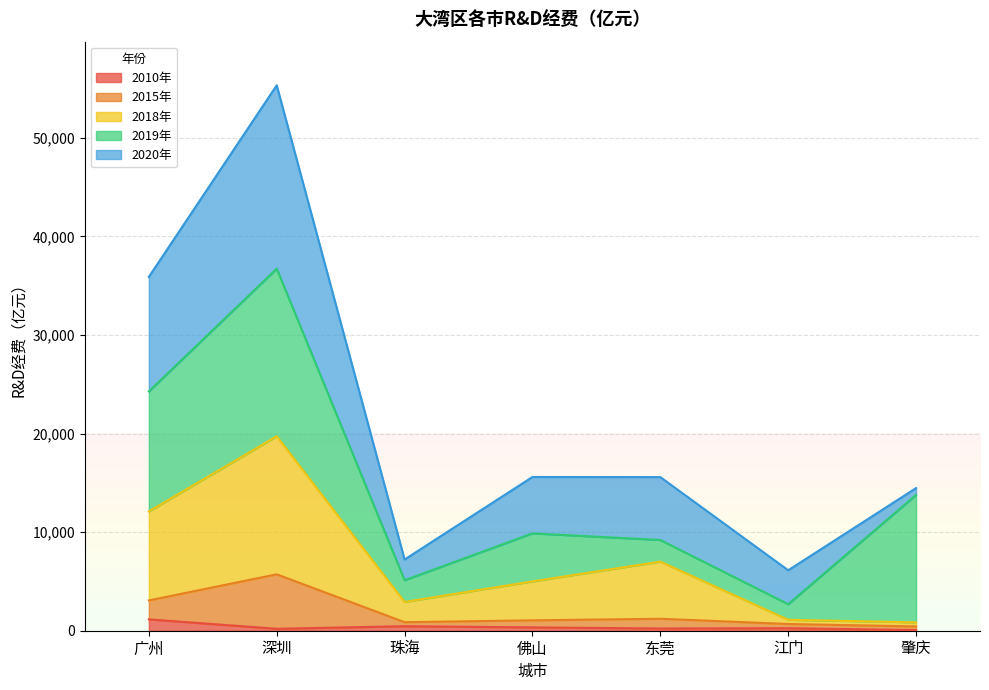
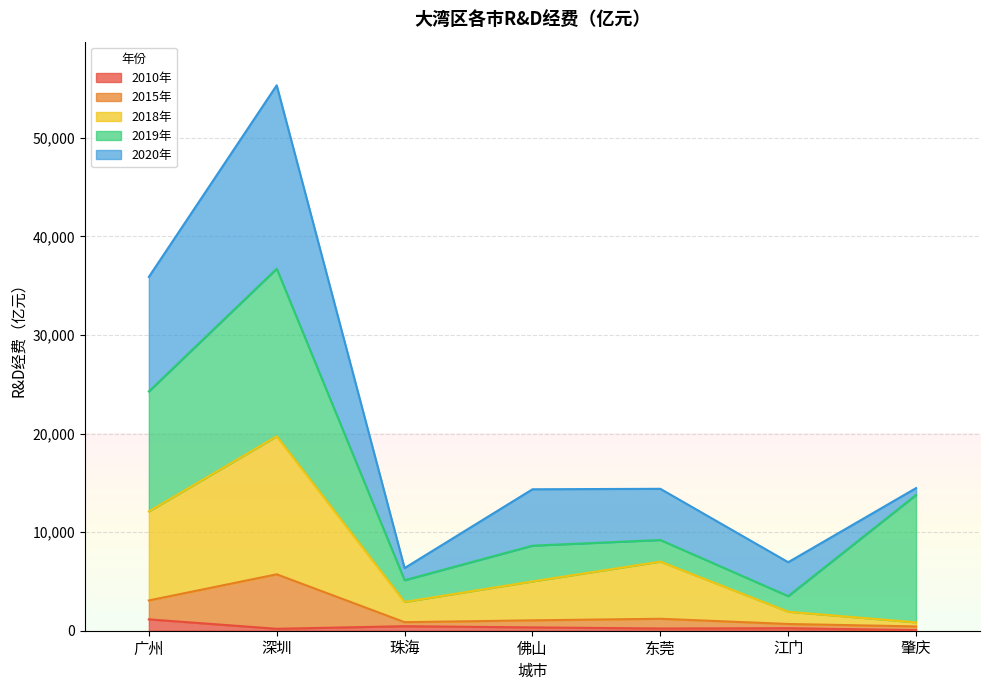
  {
    "2018年": {
      "广州": "9,000",
      "深圳": "14,000",
      "珠海": "2,000",
      "佛山": "4,000",
      "东莞": "6,000",
-     "江门": "0",
+     "江门": "1,000",
      "肇庆": "0"
    },
    "2019年": {
      "广州": "12,000",
      "深圳": "17,000",
      "珠海": "2,000",
-     "佛山": "5,000",
+     "佛山": "4,000",
      "东莞": "2,000",
      "江门": "2,000",
      "肇庆": "13,000"
    },
    "2020年": {
      "广州": "12,000",
      "深圳": "19,000",
-     "珠海": "2,000",
+     "珠海": "1,000",
      "佛山": "6,000",
-     "东莞": "6,000",
+     "东莞": "5,000",
      "江门": "3,000",
      "肇庆": "1,000"
    }
  }
